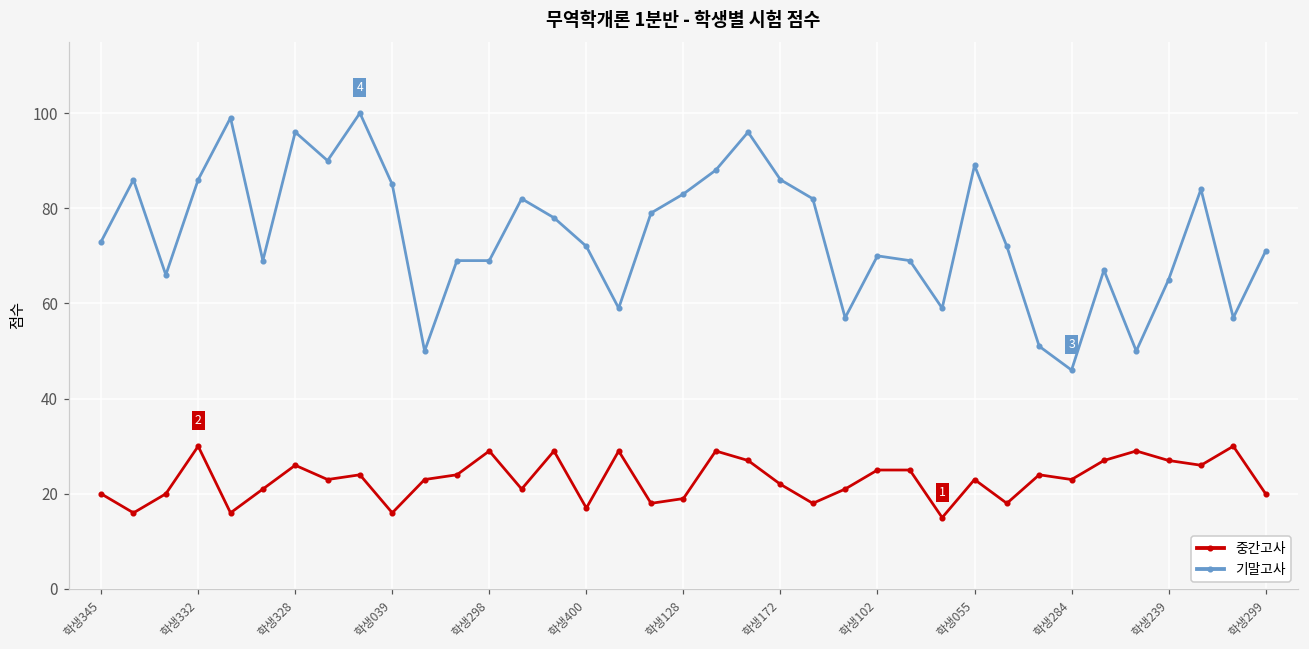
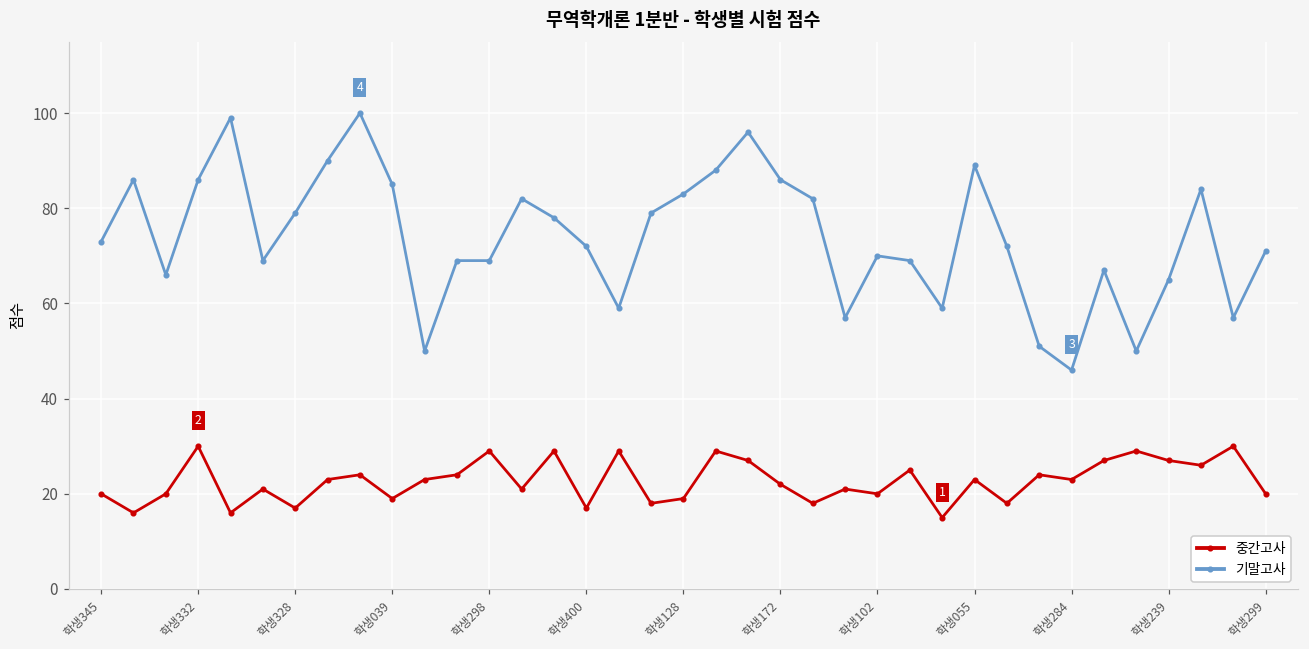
  {
    "중간고사": {
      "학생345": 20,
-     "학생328": 26,
-     "학생039": 16,
+     "학생328": 17,
+     "학생039": 19,
      "학생298": 29,
      "학생400": 17,
      "학생128": 19,
      "학생172": 22,
-     "학생102": 25,
+     "학생102": 20,
      "학생055": 23,
      "학생284": 23,
      "학생239": 27,
      "학생299": 20
    },
    "기말고사": {
      "학생345": 73,
      "학생332": 86,
-     "학생328": 96,
+     "학생328": 79,
      "학생039": 85,
      "학생298": 69,
      "학생400": 72,
      "학생128": 83,
      "학생172": 86,
      "학생102": 70,
      "학생055": 89,
      "학생239": 65,
      "학생299": 71
    }
  }
